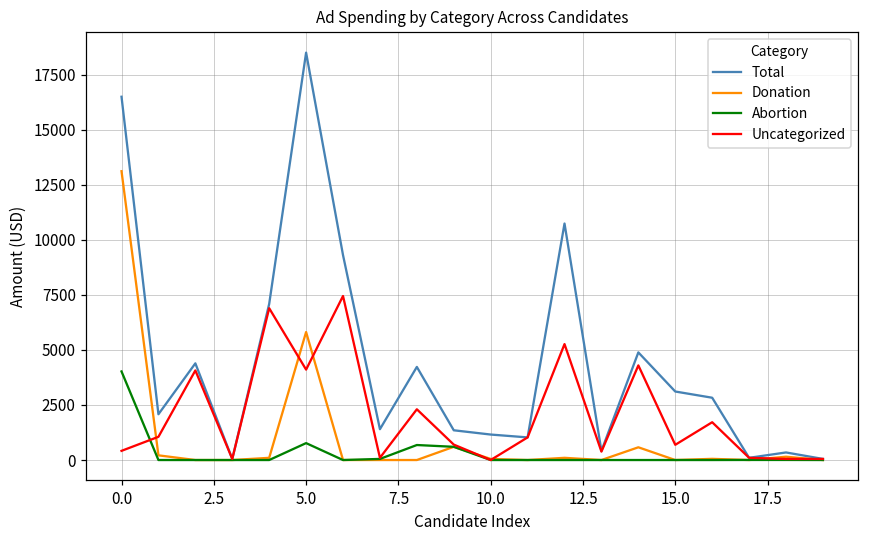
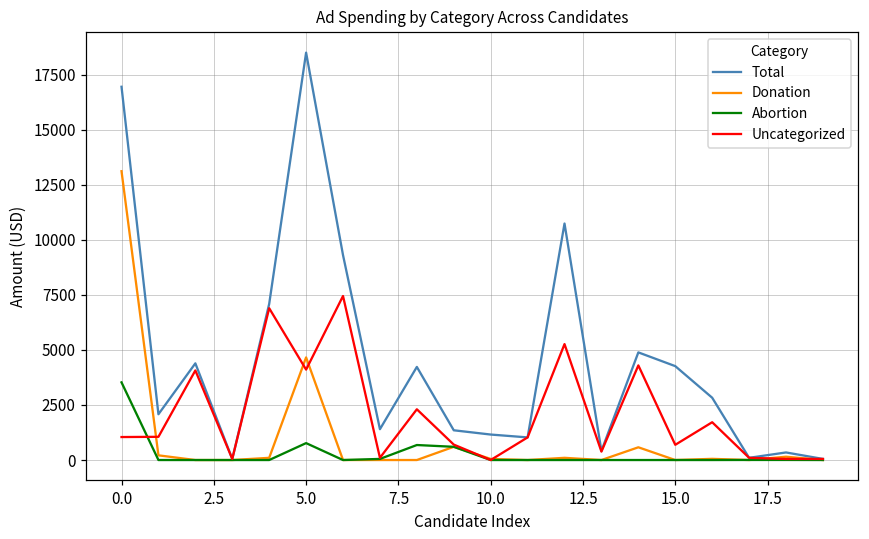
  {
    "Total": {
-     "0.0": 16500,
+     "0.0": 16900,
      "5.0": 18500,
      "10.0": 1200,
-     "15.0": 3100
+     "15.0": 4300
    },
    "Donation": {
      "0.0": 13100,
-     "5.0": 5800
+     "5.0": 4700
    },
    "Abortion": {
-     "0.0": 4000,
+     "0.0": 3500,
      "5.0": 800
    },
    "Uncategorized": {
-     "0.0": 400,
+     "0.0": 1000,
      "5.0": 4100,
      "15.0": 700
    }
  }
